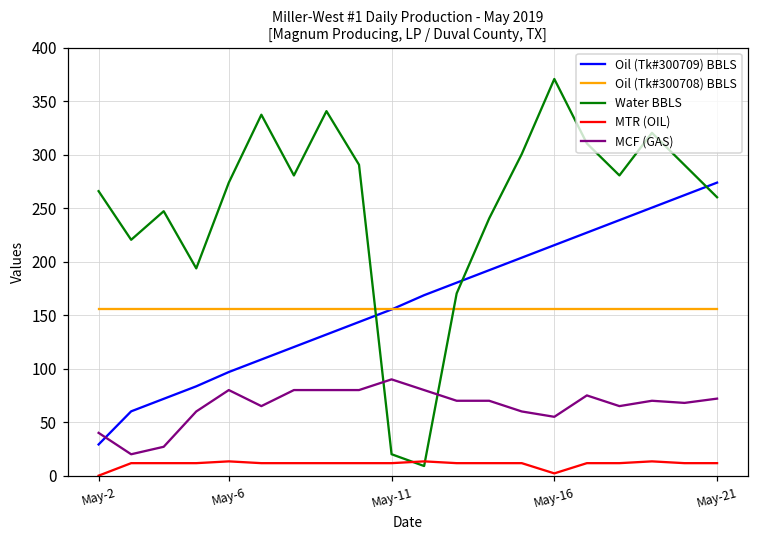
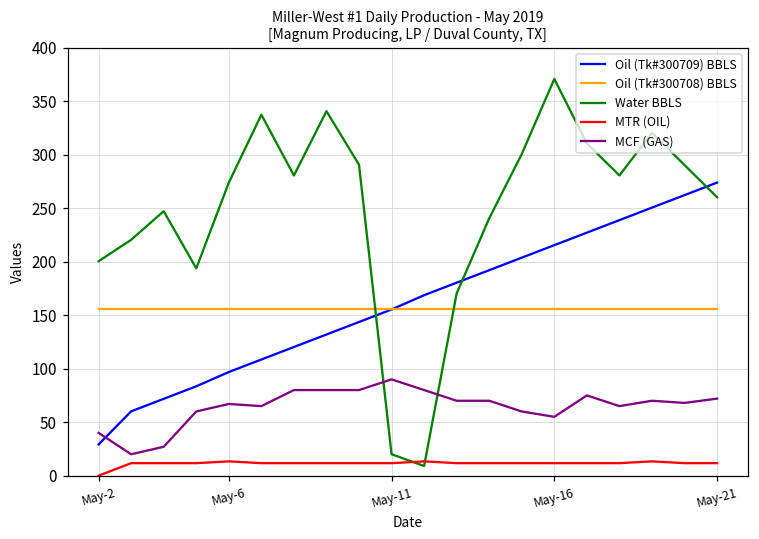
  {
    "Oil (Tk#300709) BBLS": {
      "May-2": 30,
      "May-6": 100,
      "May-16": 220,
      "May-21": 270
    },
    "Oil (Tk#300708) BBLS": {
      "May-2": 160,
      "May-6": 160,
      "May-16": 160,
      "May-21": 160
    },
    "Water BBLS": {
-     "May-2": 270,
+     "May-2": 200,
      "May-6": 270,
      "May-11": 20,
      "May-16": 370,
      "May-21": 260
    },
    "MTR (OIL)": {
      "May-2": 0,
      "May-6": 10,
      "May-11": 10,
-     "May-16": 0,
+     "May-16": 10,
      "May-21": 10
    },
    "MCF (GAS)": {
      "May-2": 40,
-     "May-6": 80,
+     "May-6": 70,
      "May-11": 90,
      "May-16": 60,
      "May-21": 70
    }
  }
